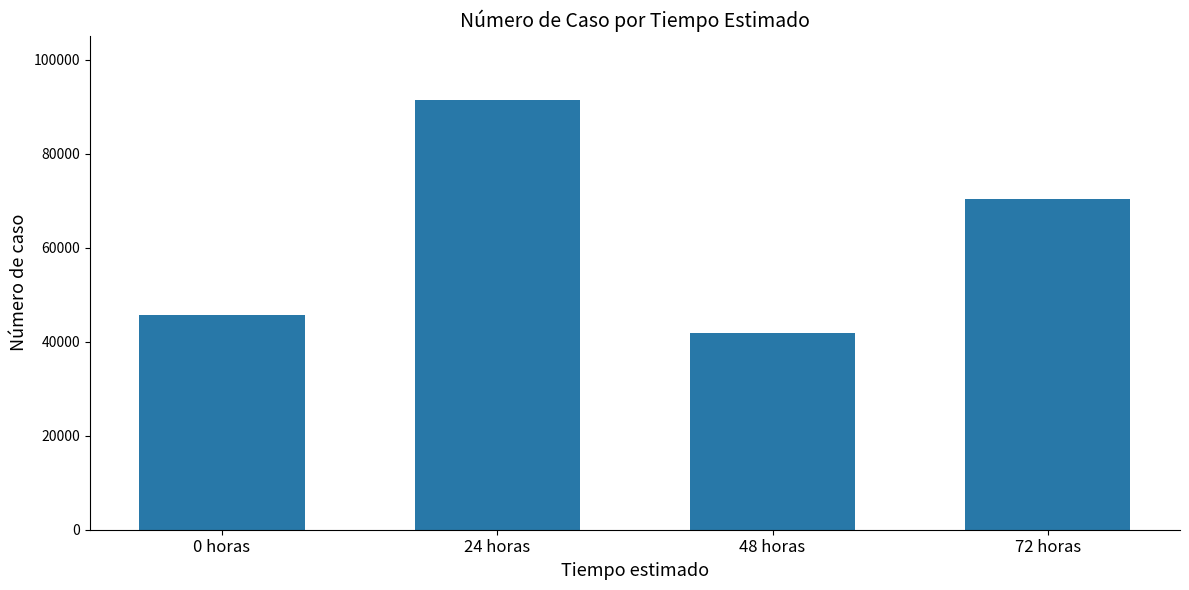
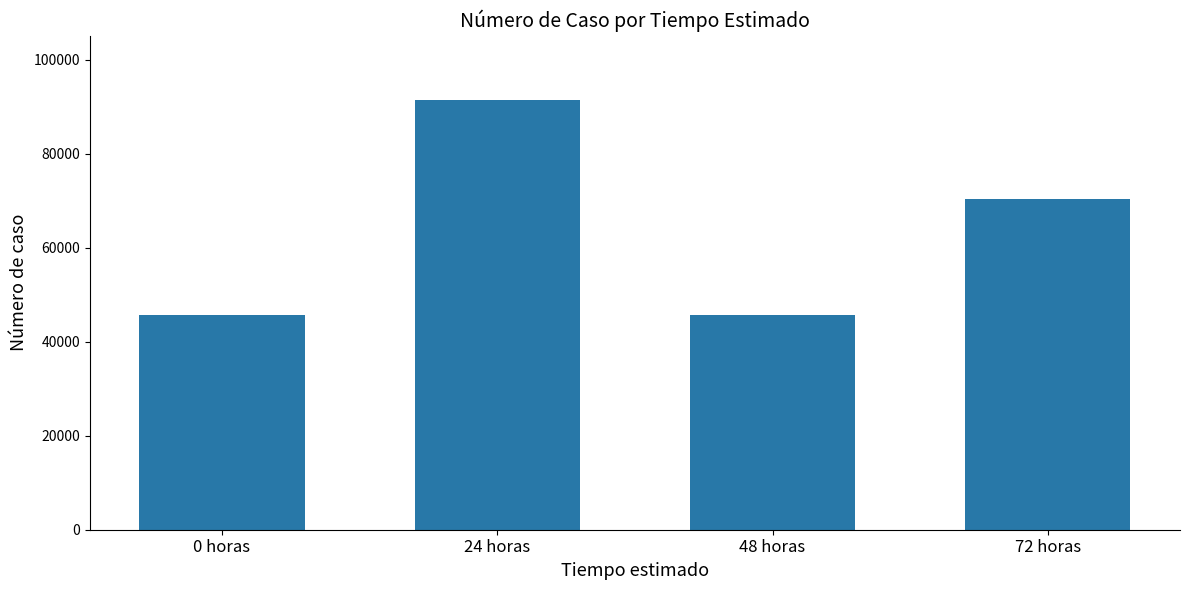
  {
    "0 horas": 46000,
    "24 horas": 91000,
-   "48 horas": 42000,
+   "48 horas": 46000,
    "72 horas": 70000
  }
